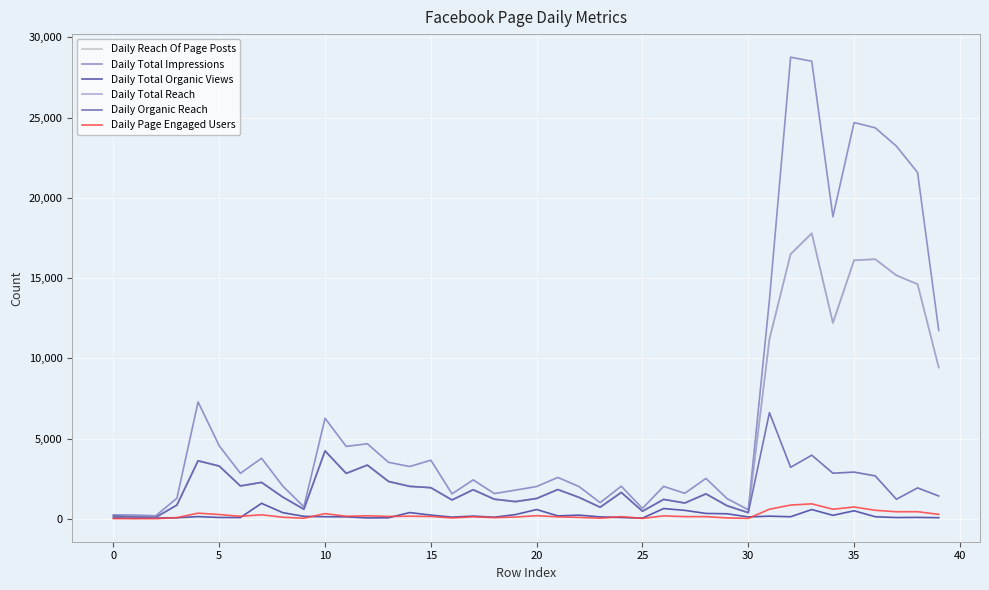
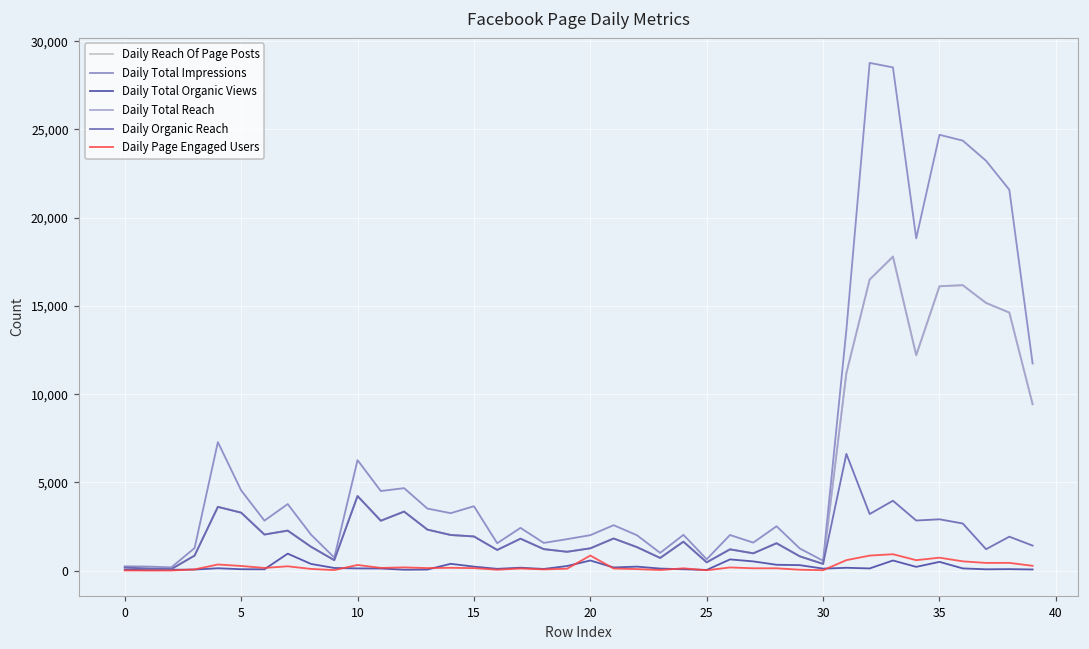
  {
    "Daily Page Engaged Users": {
      "5": 300,
      "10": 300,
-     "20": 200,
+     "20": 900,
      "35": 700
    }
  }
